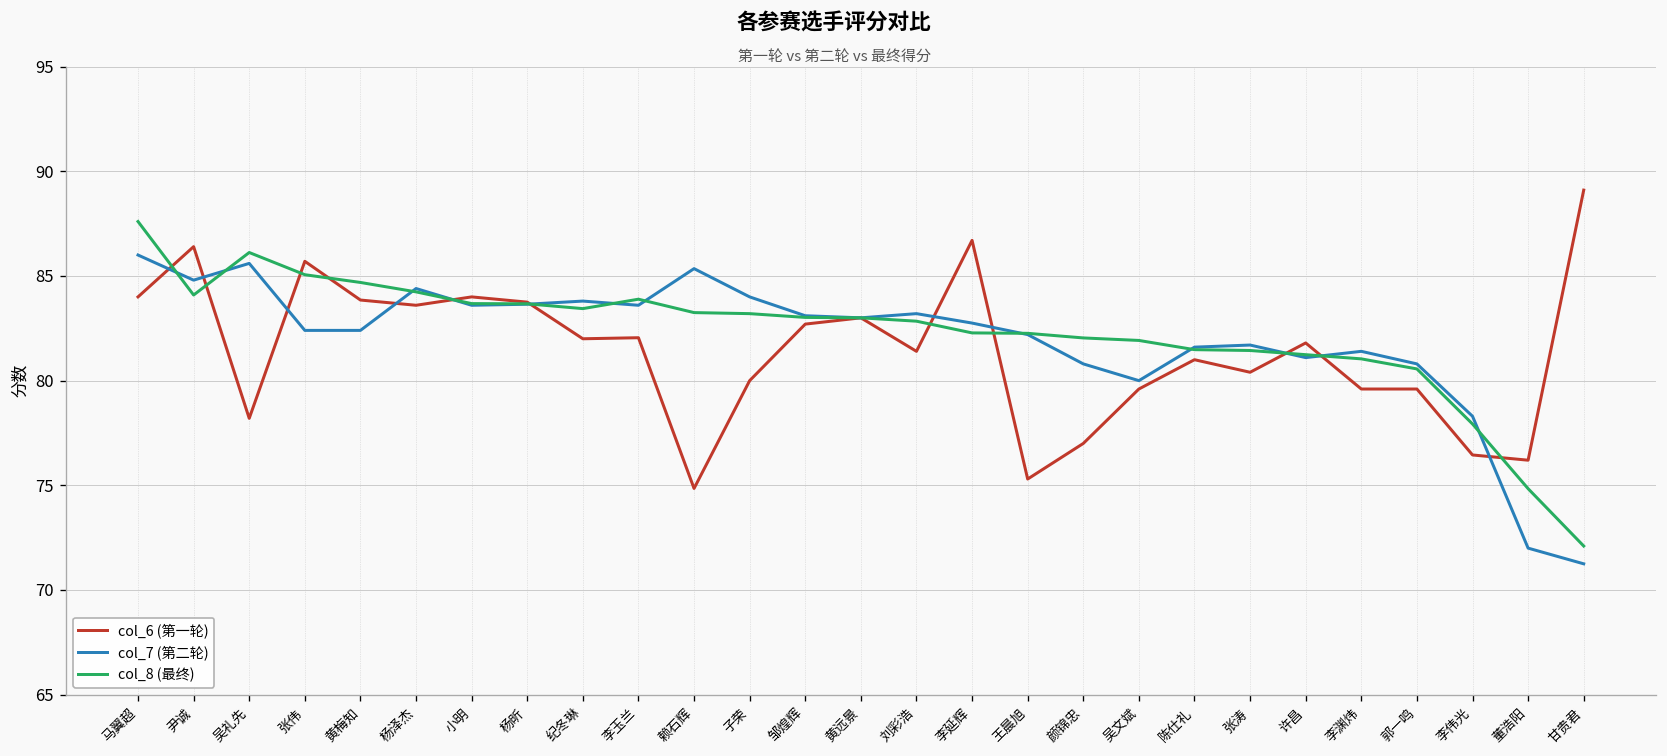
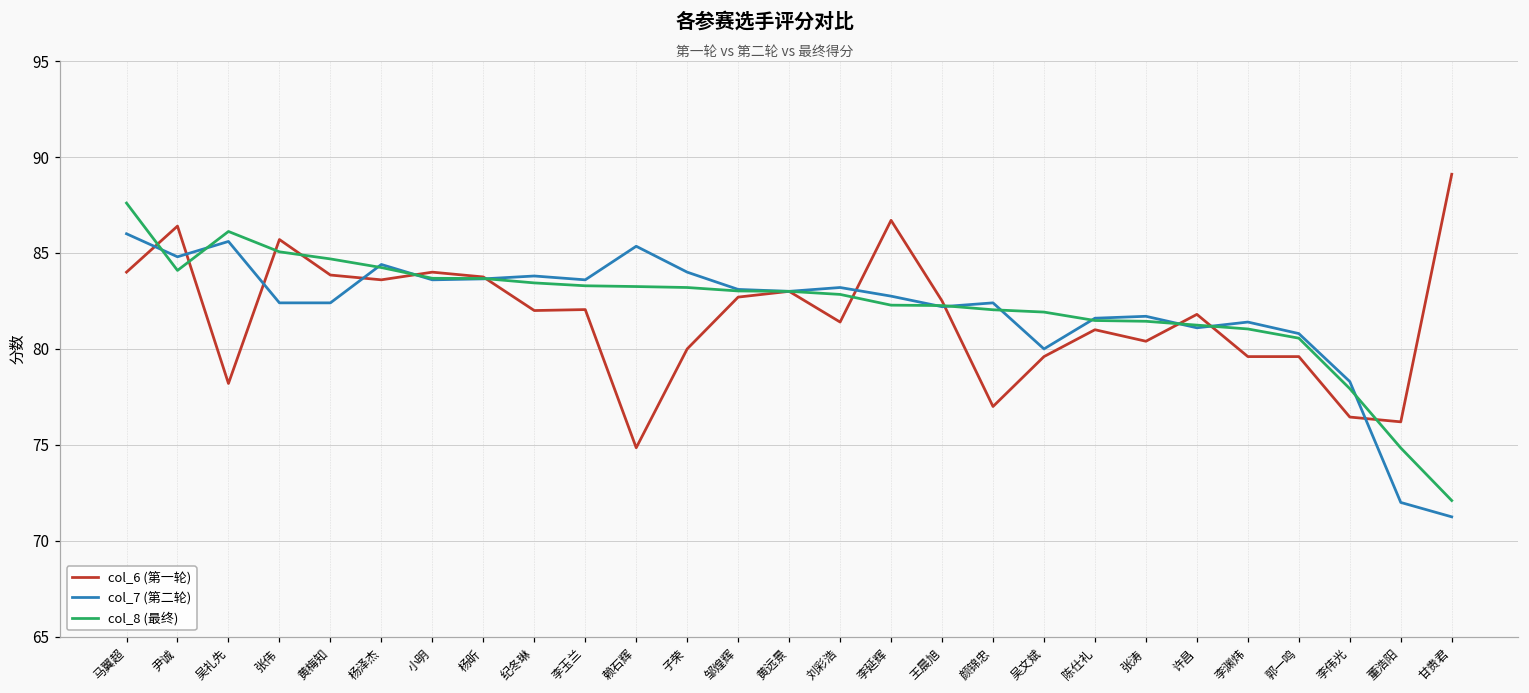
  {
    "col_6 (第一轮)": {
      "马翼超": 84.0,
      "尹诚": 86.4,
      "吴礼先": 78.2,
      "张伟": 85.7,
      "黄梅知": 83.9,
      "杨泽杰": 83.6,
      "小明": 84.0,
      "纪冬琳": 82.0,
      "李玉兰": 82.1,
      "赖石辉": 74.9,
      "子荣": 80.0,
      "邹煌辉": 82.7,
      "刘彩浩": 81.4,
      "李延辉": 86.7,
-     "王晨旭": 75.3,
+     "王晨旭": 82.5,
      "颜锦忠": 77.0,
      "吴文斌": 79.6,
      "陈仕礼": 81.0,
      "张涛": 80.4,
      "许昌": 81.8,
      "李渊炜": 79.6,
      "郭一鸣": 79.6,
      "李伟光": 76.5,
      "董浩阳": 76.2,
      "甘贵君": 89.1
    },
    "col_7 (第二轮)": {
      "马翼超": 86.0,
      "尹诚": 84.8,
      "吴礼先": 85.6,
      "张伟": 82.4,
      "黄梅知": 82.4,
      "杨泽杰": 84.4,
      "纪冬琳": 83.8,
      "李玉兰": 83.6,
      "赖石辉": 85.4,
      "子荣": 84.0,
      "刘彩浩": 83.2,
      "李延辉": 82.8,
-     "颜锦忠": 80.8,
+     "颜锦忠": 82.4,
      "吴文斌": 80.0,
      "张涛": 81.7,
      "李渊炜": 81.4,
      "郭一鸣": 80.8,
      "李伟光": 78.3,
      "董浩阳": 72.0,
      "甘贵君": 71.3
    },
    "col_8 (最终)": {
      "马翼超": 87.6,
      "尹诚": 84.1,
      "吴礼先": 86.1,
      "张伟": 85.1,
      "黄梅知": 84.7,
      "杨泽杰": 84.2,
      "纪冬琳": 83.4,
-     "李玉兰": 83.9,
+     "李玉兰": 83.3,
      "赖石辉": 83.3,
      "子荣": 83.2,
      "刘彩浩": 82.8,
      "李延辉": 82.3,
      "颜锦忠": 82.0,
      "吴文斌": 81.9,
      "张涛": 81.4,
      "李渊炜": 81.0,
      "郭一鸣": 80.6,
      "李伟光": 77.9,
      "董浩阳": 74.8,
      "甘贵君": 72.1
    }
  }
